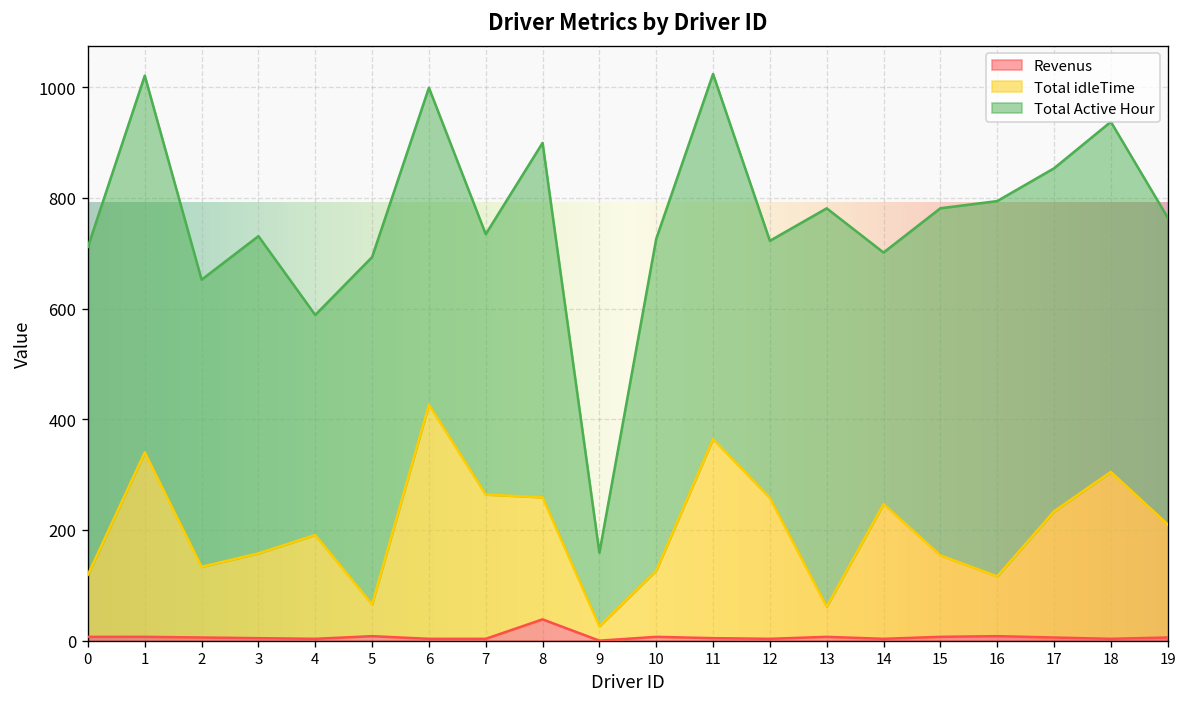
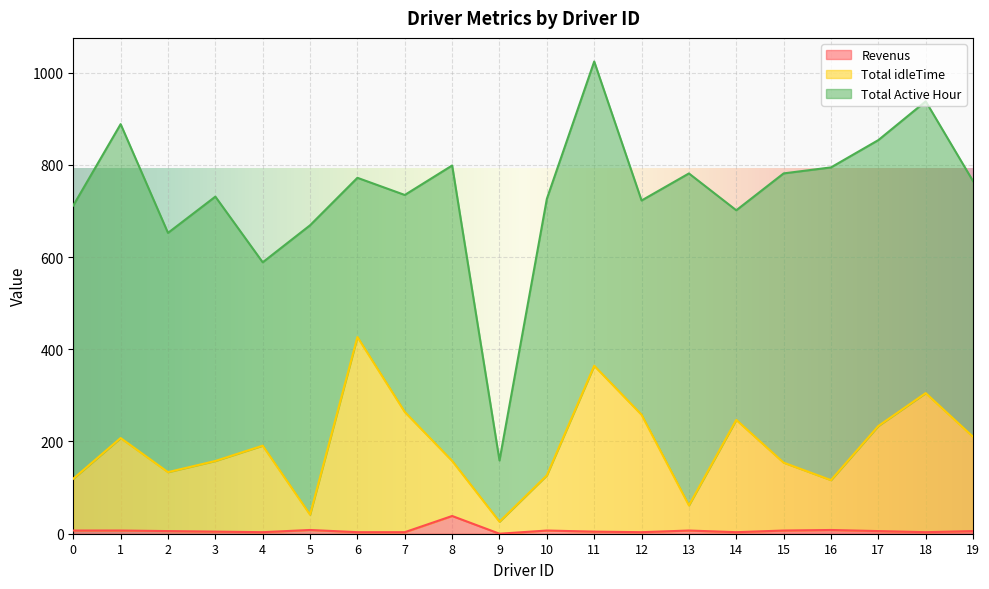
  {
    "Revenus": {
      "0": 10,
      "1": 10,
      "2": 10,
      "3": 0,
      "4": 0,
      "5": 10,
      "6": 0,
      "7": 0,
      "8": 40,
      "9": 0,
      "10": 10,
      "11": 0,
      "12": 0,
      "13": 10,
      "14": 0,
      "15": 10,
      "16": 10,
      "17": 10,
      "18": 0,
      "19": 10
    },
    "Total idleTime": {
      "0": 110,
-     "1": 330,
+     "1": 200,
      "2": 130,
      "3": 150,
      "4": 190,
-     "5": 60,
+     "5": 30,
      "6": 420,
      "7": 260,
-     "8": 220,
+     "8": 120,
      "9": 30,
      "10": 120,
      "11": 360,
      "12": 250,
      "13": 50,
      "14": 240,
      "15": 150,
      "16": 110,
      "17": 230,
      "18": 300,
      "19": 200
    },
    "Total Active Hour": {
      "0": 590,
      "1": 680,
      "2": 520,
      "3": 570,
      "4": 400,
      "5": 630,
-     "6": 570,
+     "6": 350,
      "7": 470,
      "8": 640,
      "9": 130,
      "10": 600,
      "11": 660,
      "12": 460,
      "13": 720,
      "14": 450,
      "15": 630,
      "16": 680,
      "17": 620,
      "19": 550
    }
  }
